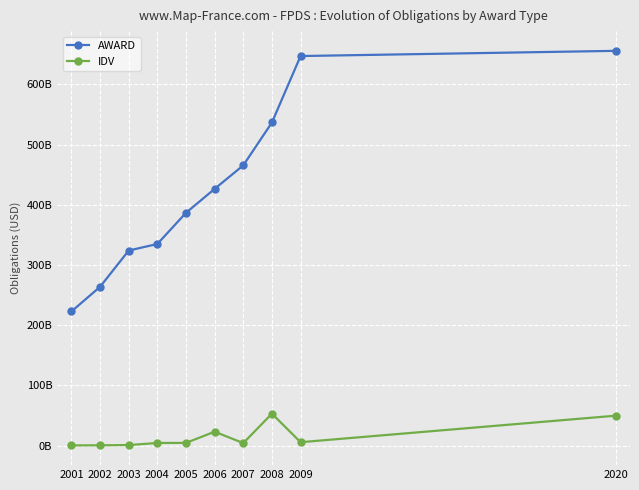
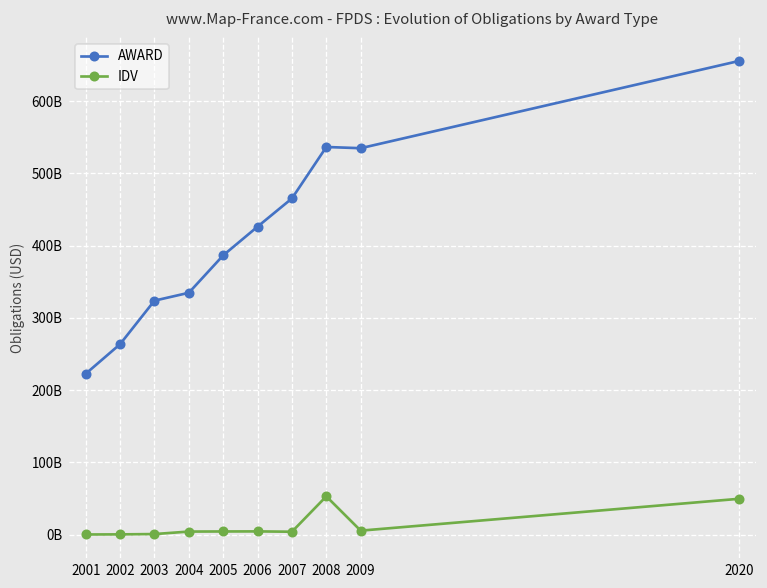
  {
    "AWARD": {
      "2001": 220000000000,
      "2002": 260000000000,
      "2003": 320000000000,
      "2004": 330000000000,
      "2005": 390000000000,
      "2006": 430000000000,
      "2007": 470000000000,
      "2008": 540000000000,
-     "2009": 650000000000,
+     "2009": 530000000000,
      "2020": 660000000000
    },
    "IDV": {
      "2001": 0,
      "2002": 0,
      "2003": 0,
      "2004": 0,
      "2005": 0,
-     "2006": 20000000000,
+     "2006": 0,
      "2007": 0,
      "2008": 50000000000,
      "2009": 10000000000,
      "2020": 50000000000
    }
  }
